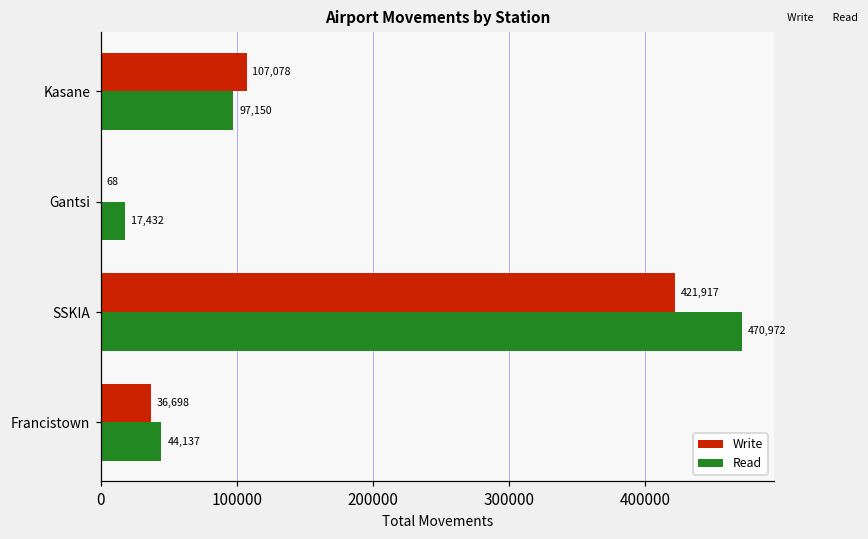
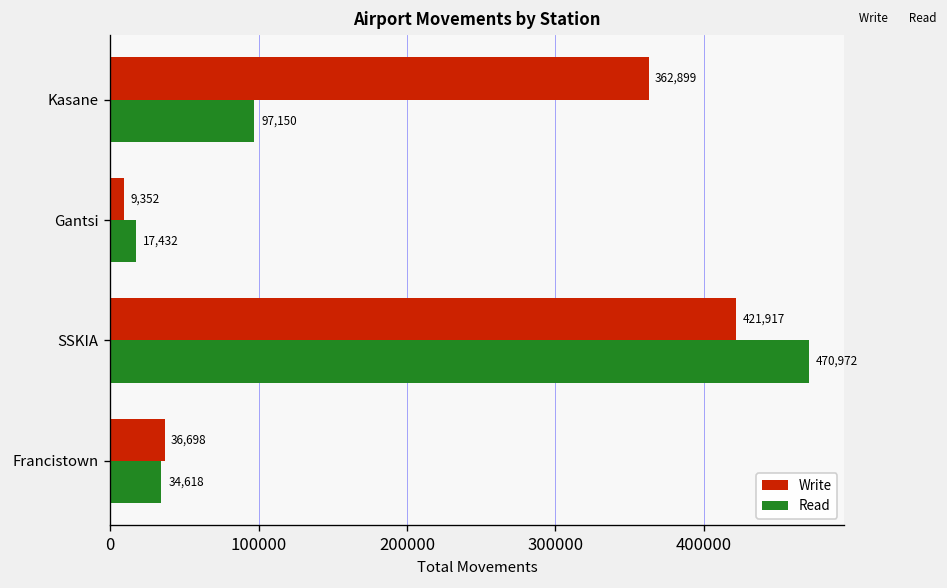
  {
    "Write": {
-     "Kasane": "107,078",
-     "Gantsi": "68",
+     "Kasane": "362,899",
+     "Gantsi": "9,352",
      "SSKIA": "421,917",
      "Francistown": "36,698"
    },
    "Read": {
      "Kasane": "97,150",
      "Gantsi": "17,432",
      "SSKIA": "470,972",
-     "Francistown": "44,137"
+     "Francistown": "34,618"
    }
  }
